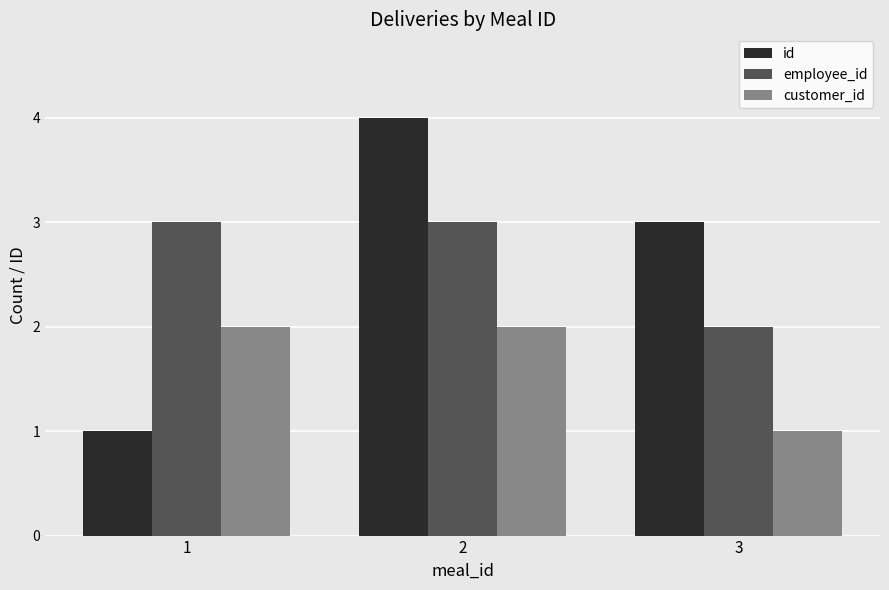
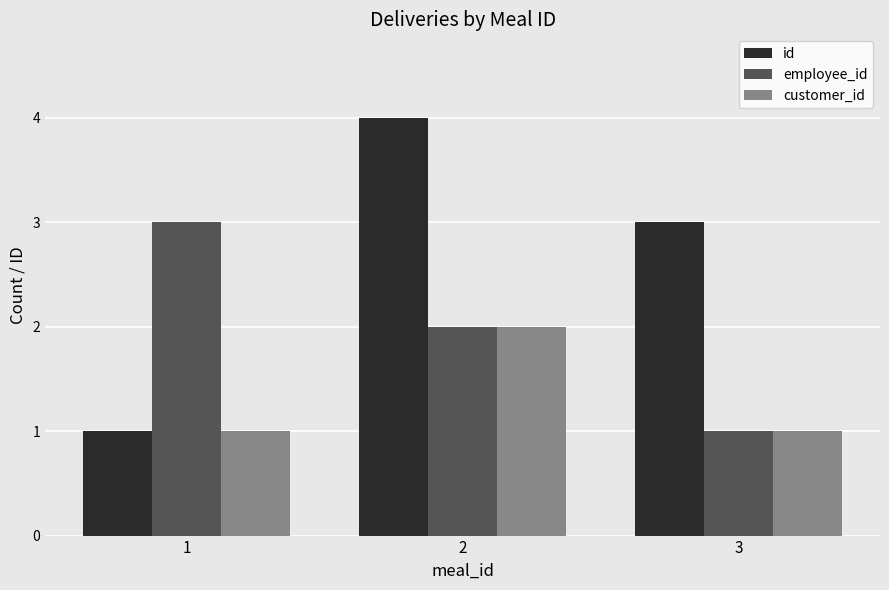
  {
    "id": {
      "1": 1,
      "2": 4,
      "3": 3
    },
    "employee_id": {
      "1": 3,
-     "2": 3,
-     "3": 2
+     "2": 2,
+     "3": 1
    },
    "customer_id": {
-     "1": 2,
+     "1": 1,
      "2": 2,
      "3": 1
    }
  }
